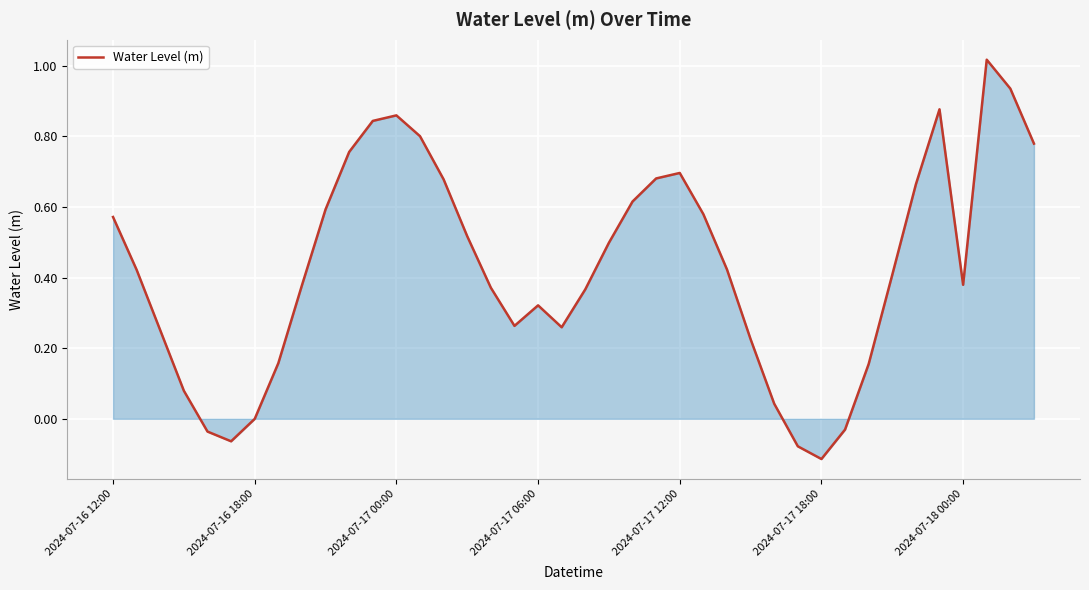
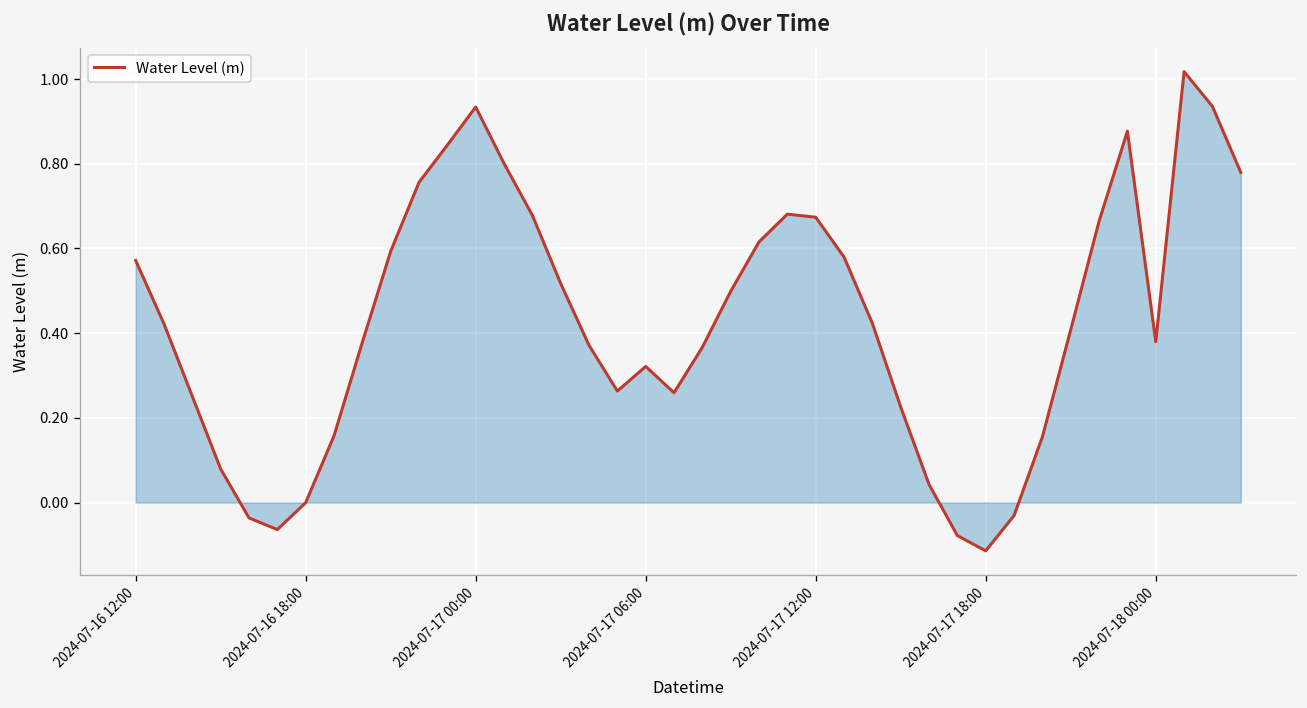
  {
    "Water Level (m)": {
-     "2024-07-17 00:00": 0.86,
-     "2024-07-17 12:00": 0.70,
+     "2024-07-17 00:00": 0.93,
+     "2024-07-17 12:00": 0.67,
      "2024-07-17 18:00": -0.11
    }
  }
